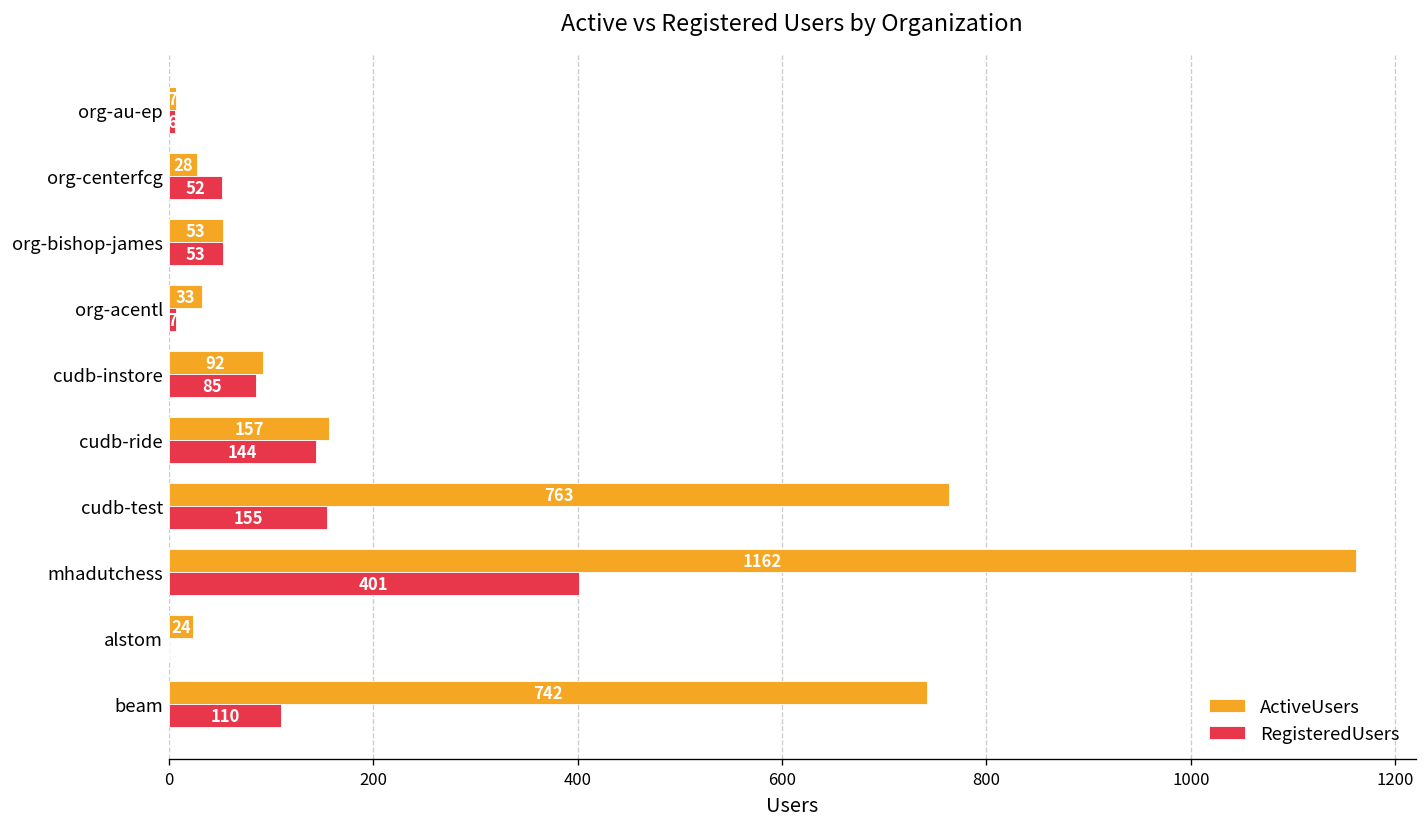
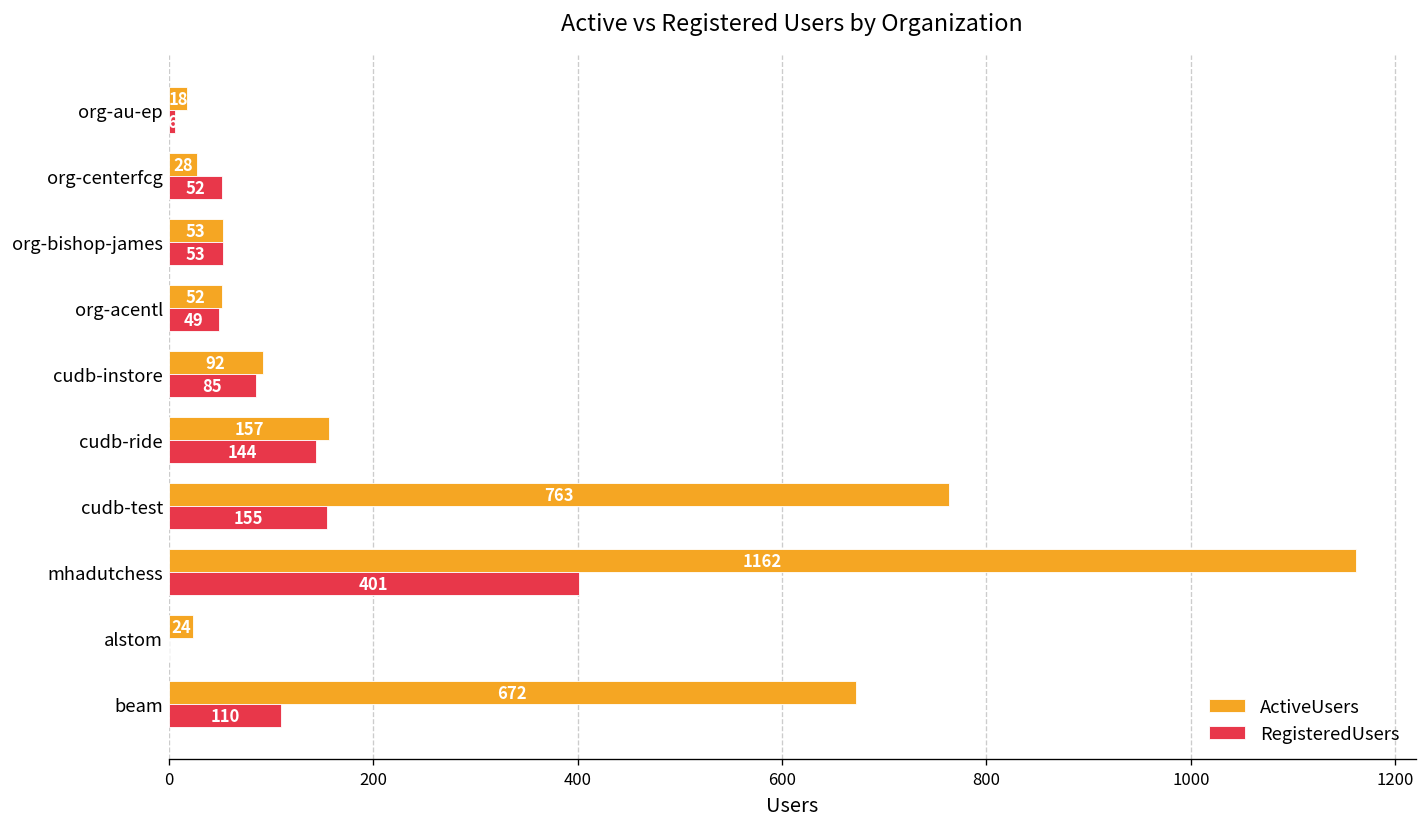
  {
    "ActiveUsers": {
-     "org-au-ep": 10,
+     "org-au-ep": 20,
      "org-centerfcg": 28,
      "org-bishop-james": 53,
-     "org-acentl": 33,
+     "org-acentl": 52,
      "cudb-instore": 92,
      "cudb-ride": 157,
      "cudb-test": 763,
      "mhadutchess": 1162,
      "alstom": 24,
-     "beam": 742
+     "beam": 672
    },
    "RegisteredUsers": {
      "org-au-ep": 10,
-     "org-acentl": 10,
+     "org-acentl": 50,
      "alstom": 0
    }
  }
